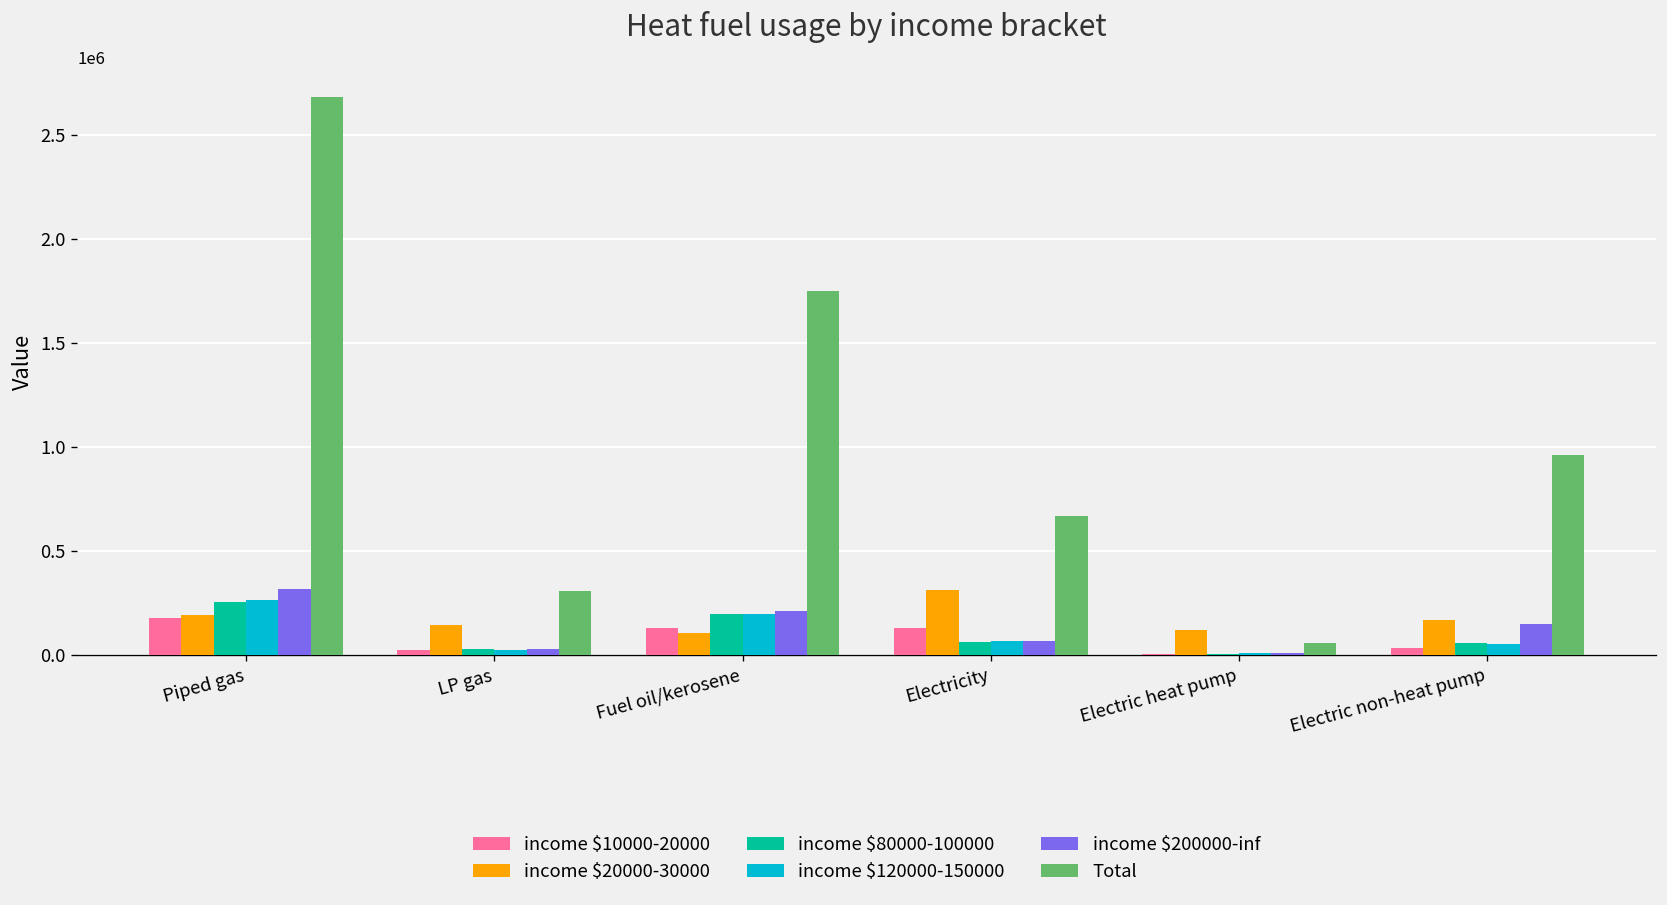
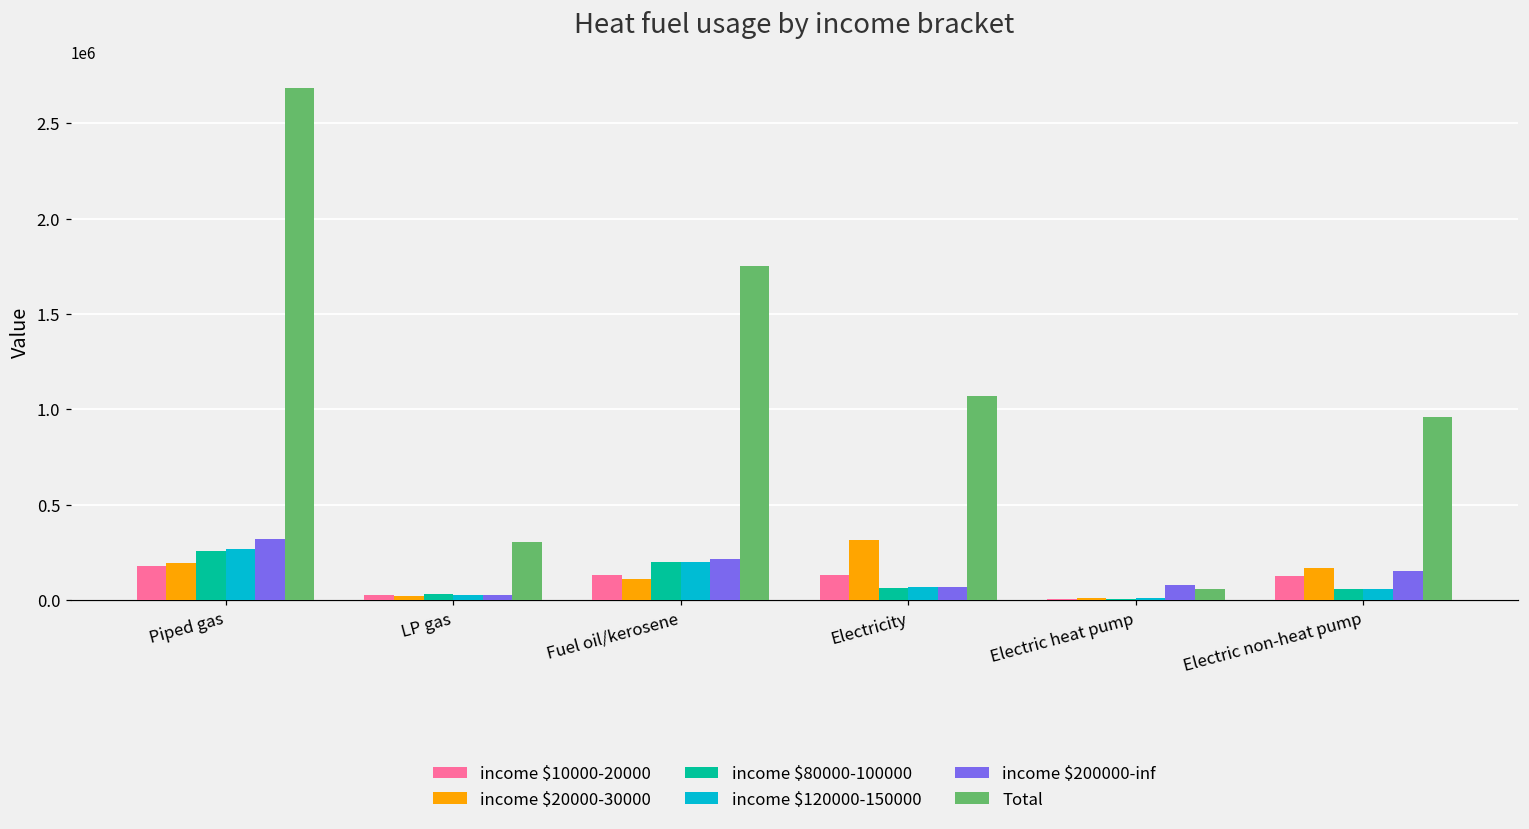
  {
    "income $10000-20000": {
      "Piped gas": 180000,
      "LP gas": 30000,
      "Fuel oil/kerosene": 130000,
      "Electricity": 130000,
-     "Electric non-heat pump": 40000
+     "Electric non-heat pump": 130000
    },
    "income $20000-30000": {
      "Piped gas": 190000,
-     "LP gas": 140000,
+     "LP gas": 20000,
      "Fuel oil/kerosene": 110000,
      "Electricity": 310000,
-     "Electric heat pump": 120000,
+     "Electric heat pump": 10000,
      "Electric non-heat pump": 170000
    },
    "income $200000-inf": {
      "Piped gas": 320000,
      "LP gas": 30000,
      "Fuel oil/kerosene": 210000,
      "Electricity": 70000,
-     "Electric heat pump": 10000,
+     "Electric heat pump": 80000,
      "Electric non-heat pump": 150000
    },
    "Total": {
      "Piped gas": 2680000,
      "LP gas": 310000,
      "Fuel oil/kerosene": 1750000,
-     "Electricity": 670000,
+     "Electricity": 1070000,
      "Electric heat pump": 60000,
      "Electric non-heat pump": 960000
    }
  }
